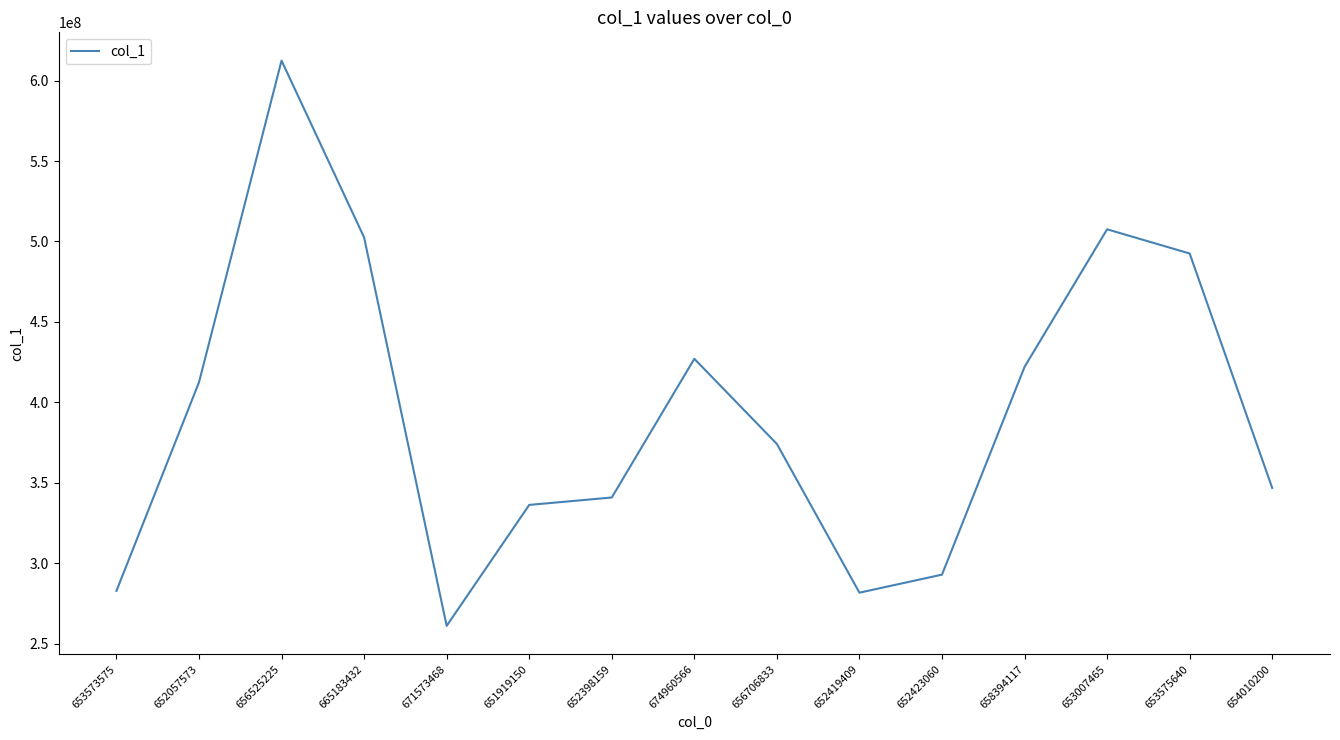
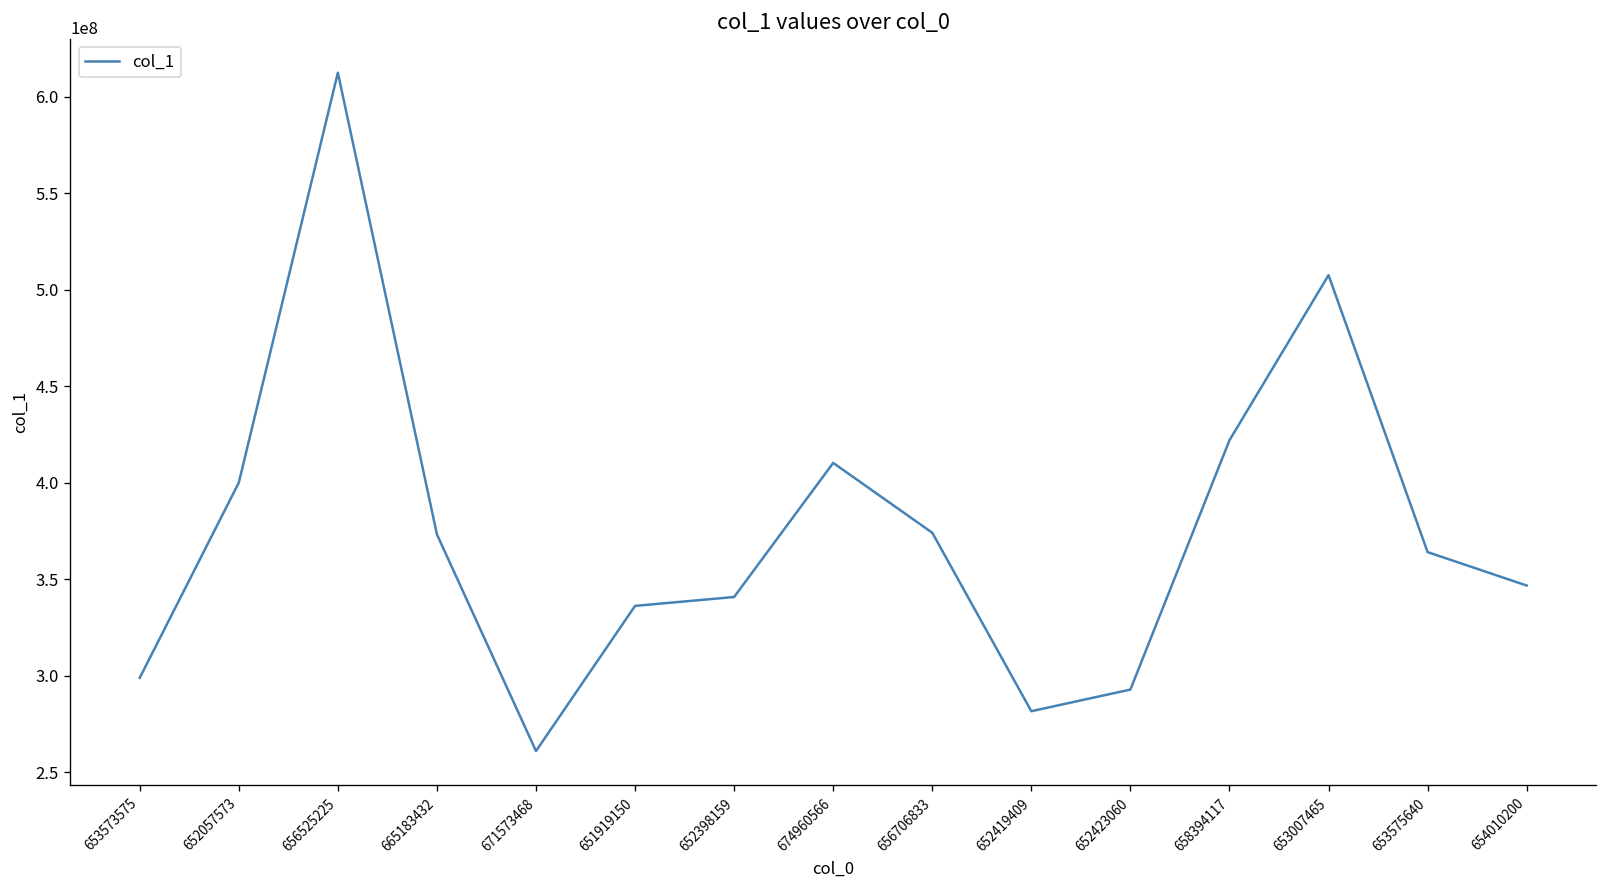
  {
-   "653573575": 283000000,
-   "652057573": 412000000,
+   "653573575": 299000000,
+   "652057573": 400000000,
    "656525225": 612000000,
-   "665183432": 503000000,
+   "665183432": 373000000,
    "671573468": 261000000,
    "651919150": 336000000,
    "652398159": 341000000,
-   "674960566": 427000000,
+   "674960566": 410000000,
    "656706833": 374000000,
    "652419409": 282000000,
    "652423060": 293000000,
    "658394117": 422000000,
    "653007465": 508000000,
-   "653575640": 493000000,
+   "653575640": 364000000,
    "654010200": 347000000
  }
